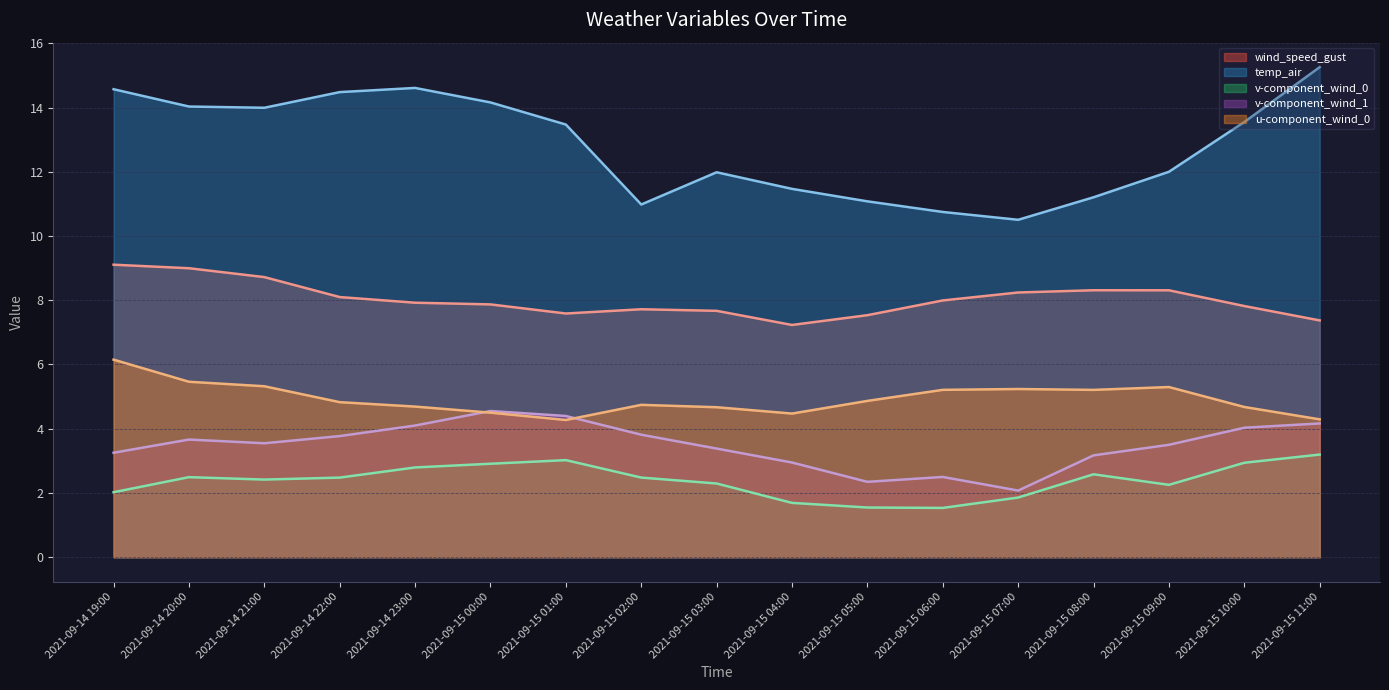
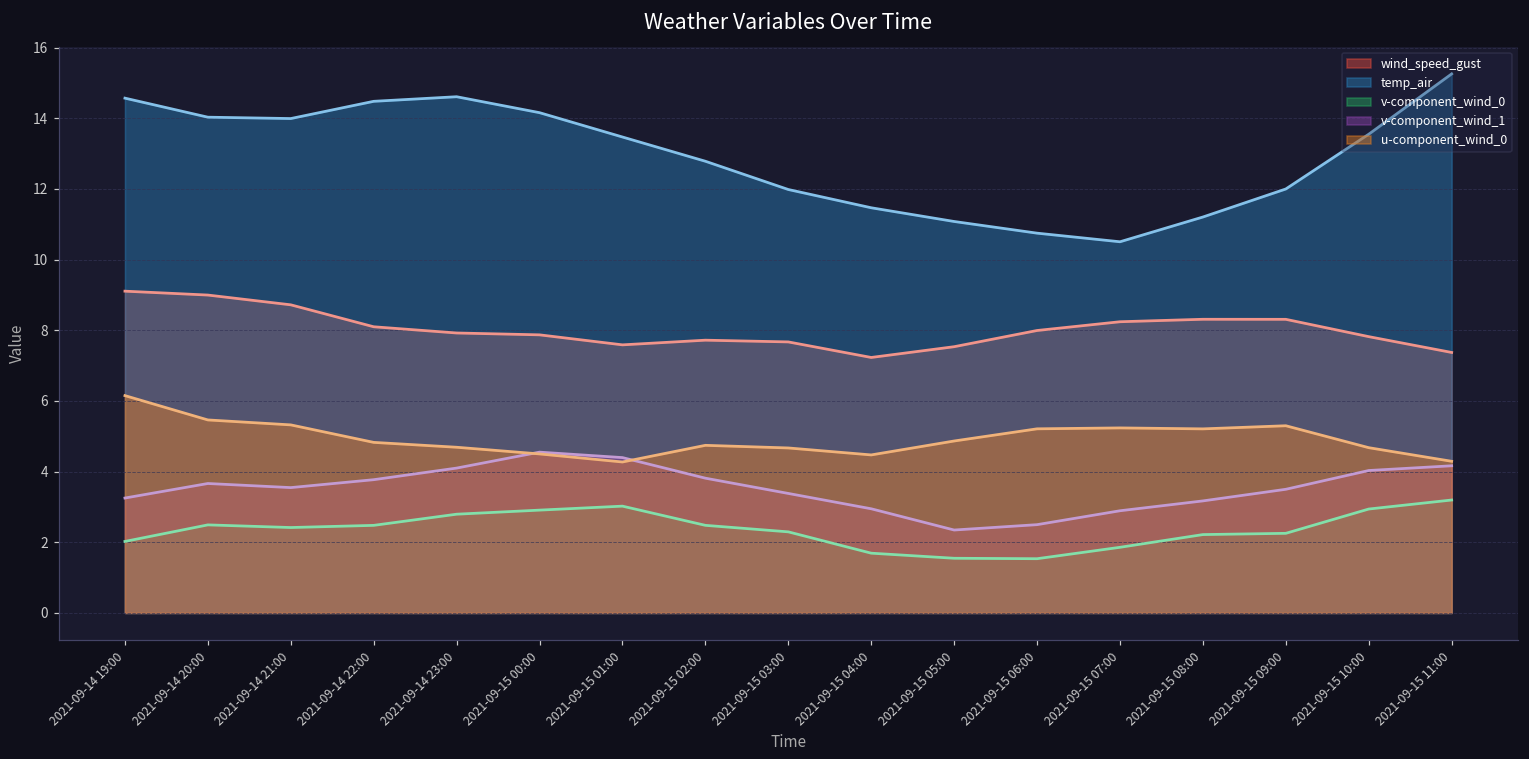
  {
    "temp_air": {
      "2021-09-14 19:00": 14.6,
      "2021-09-14 20:00": 14.0,
      "2021-09-14 21:00": 14.0,
      "2021-09-14 22:00": 14.5,
      "2021-09-14 23:00": 14.6,
      "2021-09-15 00:00": 14.2,
      "2021-09-15 01:00": 13.5,
-     "2021-09-15 02:00": 11.0,
+     "2021-09-15 02:00": 12.8,
      "2021-09-15 03:00": 12.0,
      "2021-09-15 04:00": 11.5,
      "2021-09-15 05:00": 11.1,
      "2021-09-15 06:00": 10.7,
      "2021-09-15 07:00": 10.5,
      "2021-09-15 08:00": 11.2,
      "2021-09-15 09:00": 12.0
    },
    "v-component_wind_0": {
      "2021-09-14 19:00": 2.0,
      "2021-09-14 20:00": 2.5,
      "2021-09-14 21:00": 2.4,
      "2021-09-14 22:00": 2.5,
      "2021-09-14 23:00": 2.8,
      "2021-09-15 00:00": 2.9,
      "2021-09-15 01:00": 3.0,
      "2021-09-15 02:00": 2.5,
      "2021-09-15 03:00": 2.3,
      "2021-09-15 04:00": 1.7,
      "2021-09-15 05:00": 1.5,
      "2021-09-15 06:00": 1.5,
      "2021-09-15 07:00": 1.9,
-     "2021-09-15 08:00": 2.6,
+     "2021-09-15 08:00": 2.2,
      "2021-09-15 09:00": 2.3,
      "2021-09-15 10:00": 2.9,
      "2021-09-15 11:00": 3.2
    },
    "v-component_wind_1": {
      "2021-09-14 19:00": 3.3,
      "2021-09-14 20:00": 3.7,
      "2021-09-14 21:00": 3.5,
      "2021-09-14 22:00": 3.8,
      "2021-09-14 23:00": 4.1,
      "2021-09-15 01:00": 4.4,
      "2021-09-15 02:00": 3.8,
      "2021-09-15 03:00": 3.4,
      "2021-09-15 04:00": 2.9,
      "2021-09-15 05:00": 2.3,
      "2021-09-15 06:00": 2.5,
-     "2021-09-15 07:00": 2.1,
+     "2021-09-15 07:00": 2.9,
      "2021-09-15 08:00": 3.2,
      "2021-09-15 09:00": 3.5,
      "2021-09-15 10:00": 4.0,
      "2021-09-15 11:00": 4.2
    }
  }
